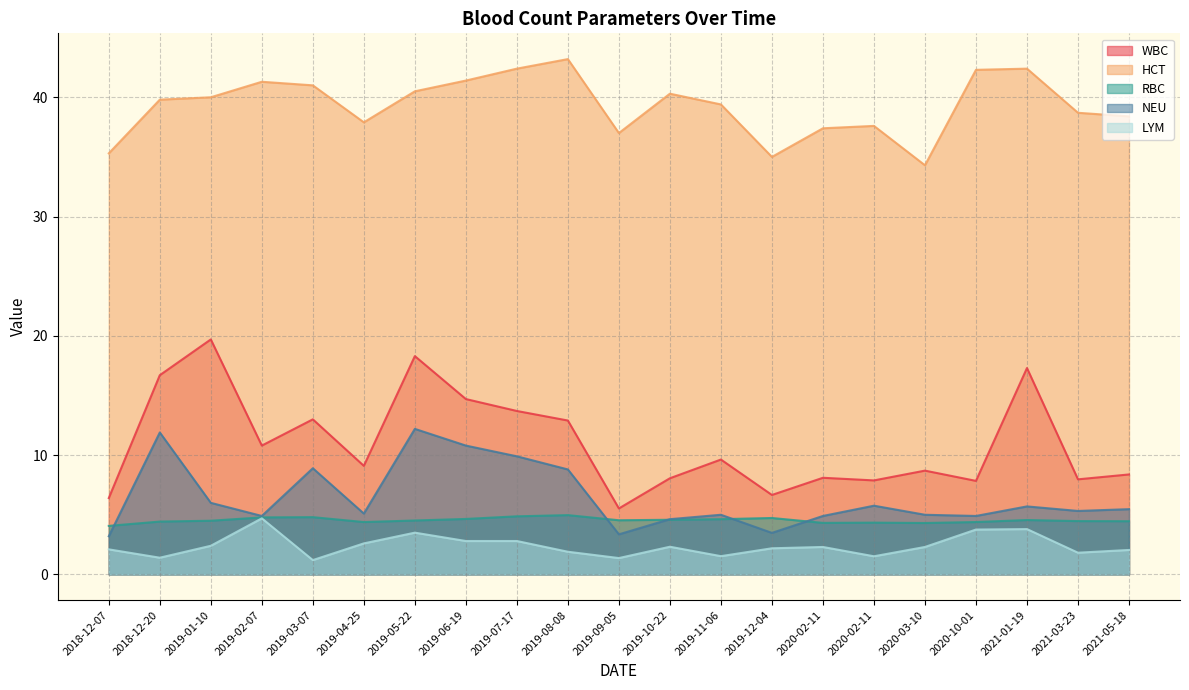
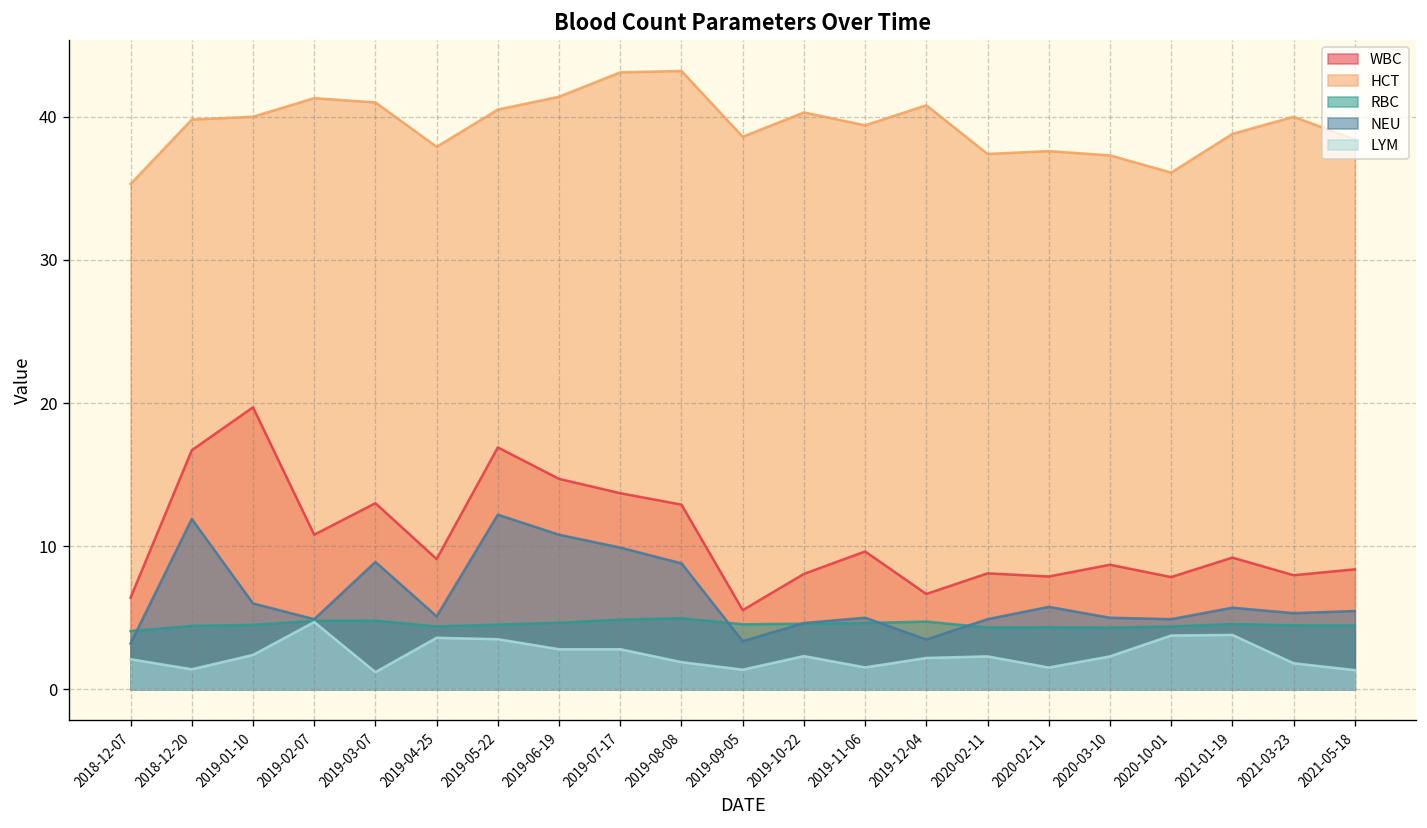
  {
    "WBC": {
      "2018-12-07": 6.4,
      "2018-12-20": 16.7,
      "2019-01-10": 19.7,
      "2019-02-07": 10.8,
      "2019-03-07": 13.0,
      "2019-04-25": 9.1,
-     "2019-05-22": 18.3,
+     "2019-05-22": 16.9,
      "2019-06-19": 14.7,
      "2019-07-17": 13.7,
      "2019-08-08": 12.9,
      "2019-09-05": 5.5,
      "2019-10-22": 8.1,
      "2019-11-06": 9.6,
      "2019-12-04": 6.7,
      "2020-03-10": 8.7,
      "2020-10-01": 7.8,
-     "2021-01-19": 17.3,
+     "2021-01-19": 9.2,
      "2021-03-23": 8.0,
      "2021-05-18": 8.4
    },
    "HCT": {
      "2018-12-07": 35.3,
      "2018-12-20": 39.8,
      "2019-01-10": 40.0,
      "2019-02-07": 41.3,
      "2019-03-07": 41.0,
      "2019-04-25": 37.9,
      "2019-05-22": 40.5,
      "2019-06-19": 41.4,
-     "2019-07-17": 42.4,
+     "2019-07-17": 43.1,
      "2019-08-08": 43.2,
-     "2019-09-05": 37.0,
+     "2019-09-05": 38.6,
      "2019-10-22": 40.3,
      "2019-11-06": 39.4,
-     "2019-12-04": 35.0,
-     "2020-03-10": 34.3,
-     "2020-10-01": 42.3,
-     "2021-01-19": 42.4,
-     "2021-03-23": 38.7
+     "2019-12-04": 40.8,
+     "2020-03-10": 37.3,
+     "2020-10-01": 36.1,
+     "2021-01-19": 38.8,
+     "2021-03-23": 40.0
    },
    "LYM": {
      "2018-12-07": 2.1,
      "2018-12-20": 1.4,
      "2019-01-10": 2.4,
      "2019-03-07": 1.2,
-     "2019-04-25": 2.6,
+     "2019-04-25": 3.6,
      "2019-05-22": 3.5,
      "2019-06-19": 2.8,
      "2019-07-17": 2.8,
      "2019-08-08": 1.9,
      "2019-09-05": 1.4,
      "2019-10-22": 2.3,
      "2019-11-06": 1.5,
      "2019-12-04": 2.2,
      "2020-03-10": 2.3,
      "2020-10-01": 3.8,
      "2021-01-19": 3.8,
      "2021-03-23": 1.8,
-     "2021-05-18": 2.1
+     "2021-05-18": 1.3
    }
  }
